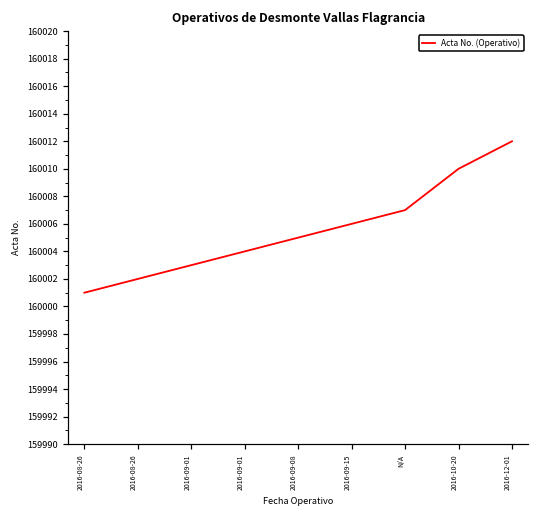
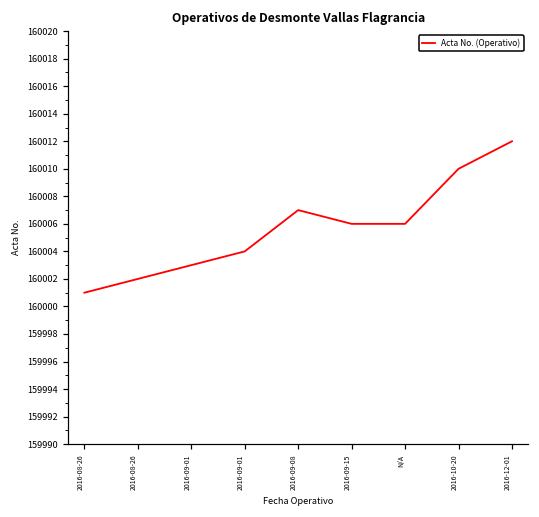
  {
-   "2016-09-08": 160005,
+   "2016-09-08": 160007,
    "2016-09-15": 160006,
-   "N/A": 160007,
+   "N/A": 160006,
    "2016-10-20": 160010,
    "2016-12-01": 160012
  }
